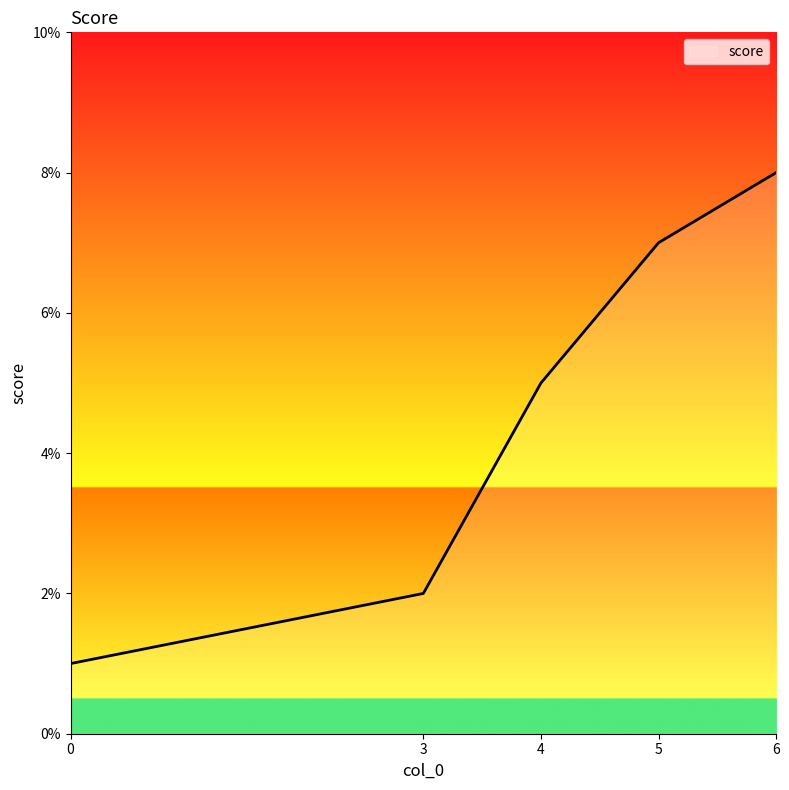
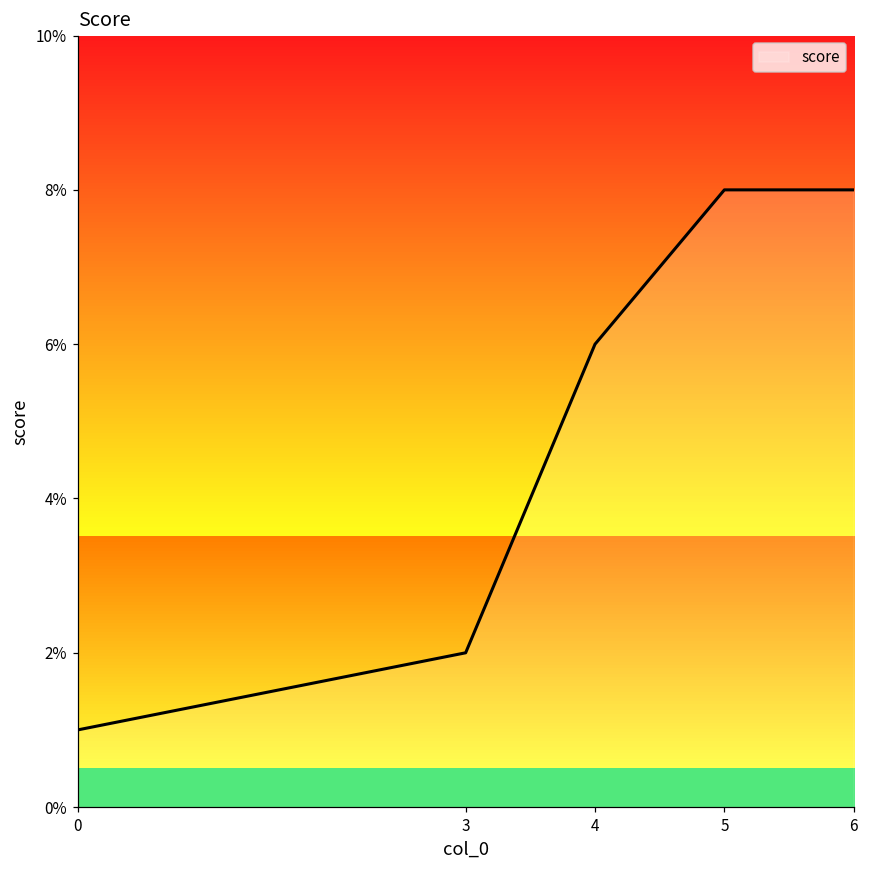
  {
    "0": "1%",
    "3": "2%",
-   "4": "5%",
-   "5": "7%",
+   "4": "6%",
+   "5": "8%",
    "6": "8%"
  }
